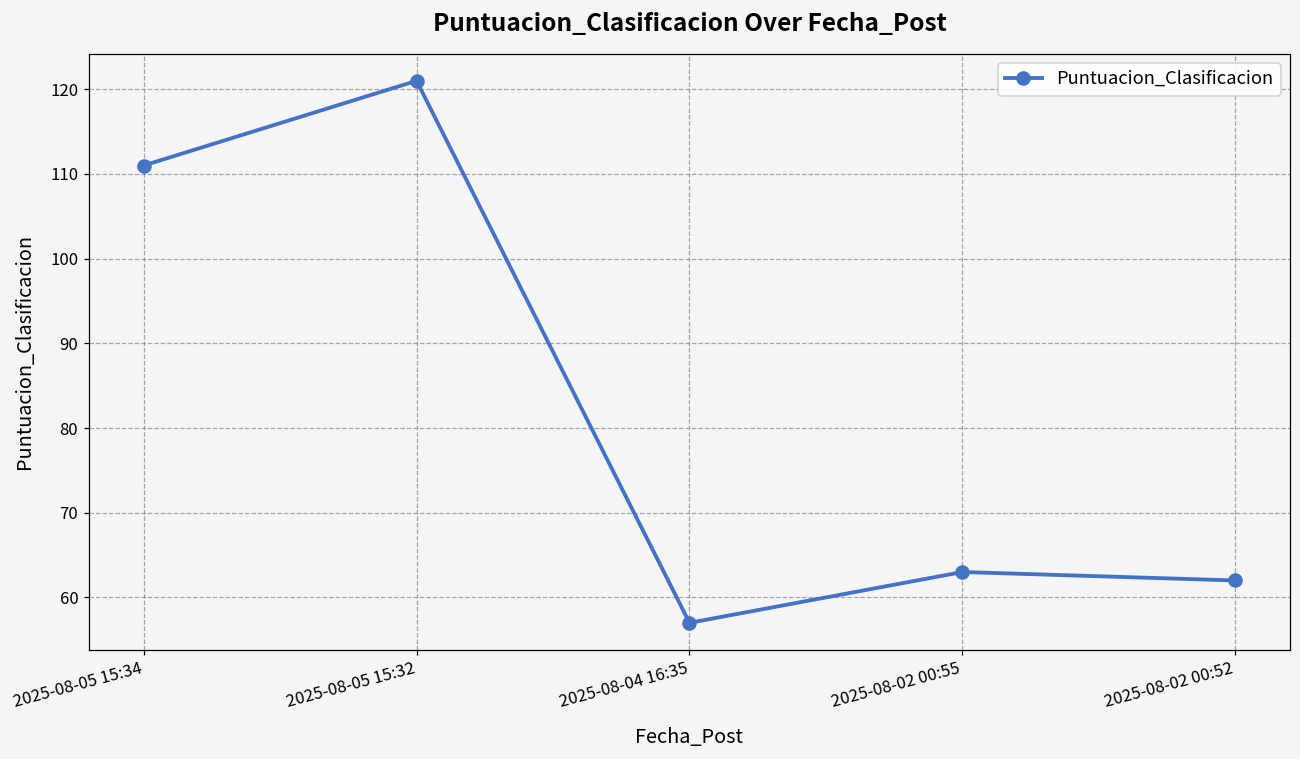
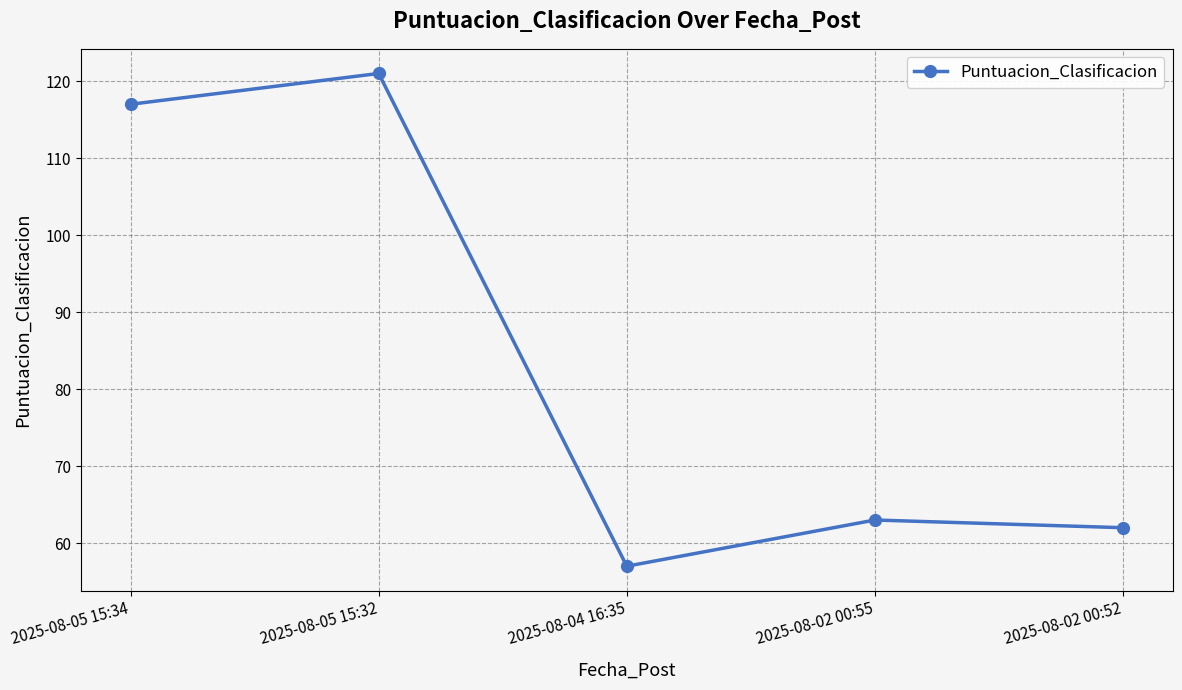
  {
-   "2025-08-05 15:34": 111,
+   "2025-08-05 15:34": 117,
    "2025-08-05 15:32": 121,
    "2025-08-04 16:35": 57,
    "2025-08-02 00:55": 63,
    "2025-08-02 00:52": 62
  }
